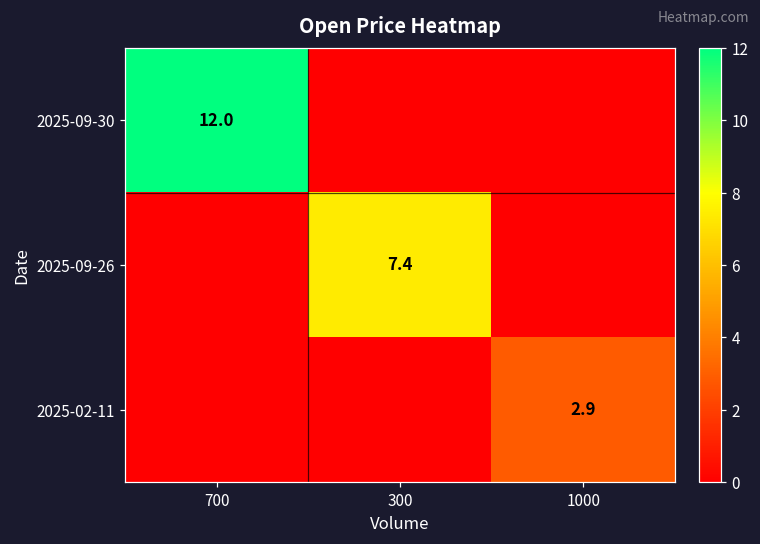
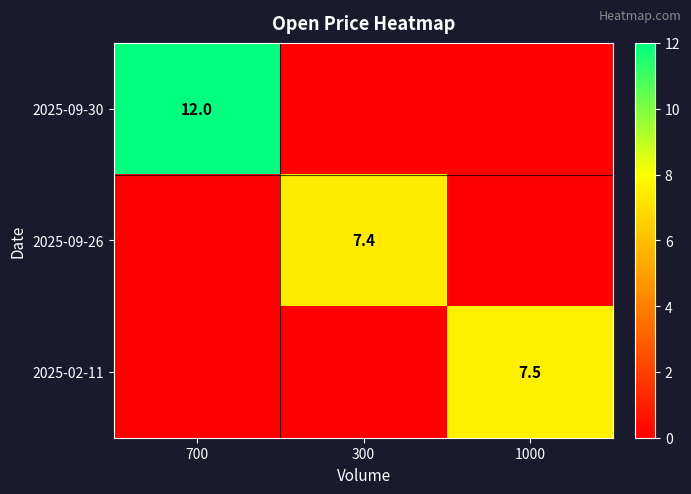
  {
    "2025-09-30": {
      "700": 12.0
    },
    "2025-09-26": {
      "300": 7.4
    },
    "2025-02-11": {
-     "1000": 2.9
+     "1000": 7.5
    }
  }
